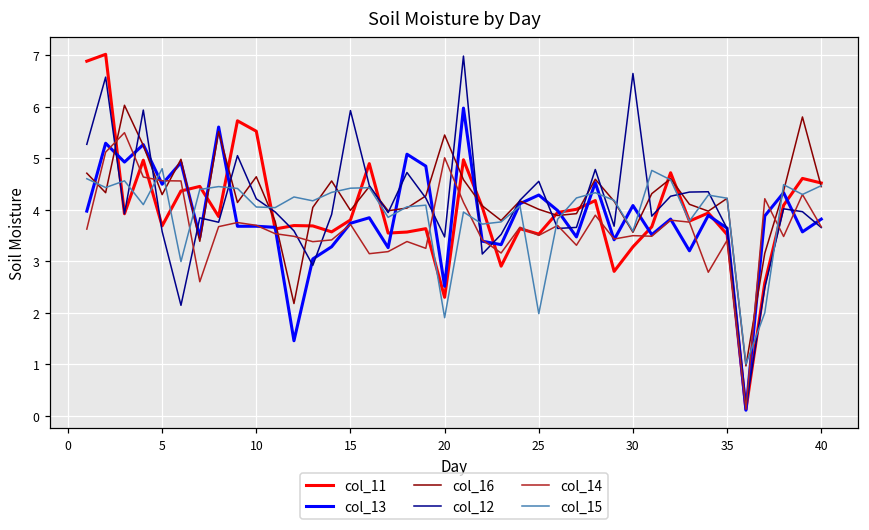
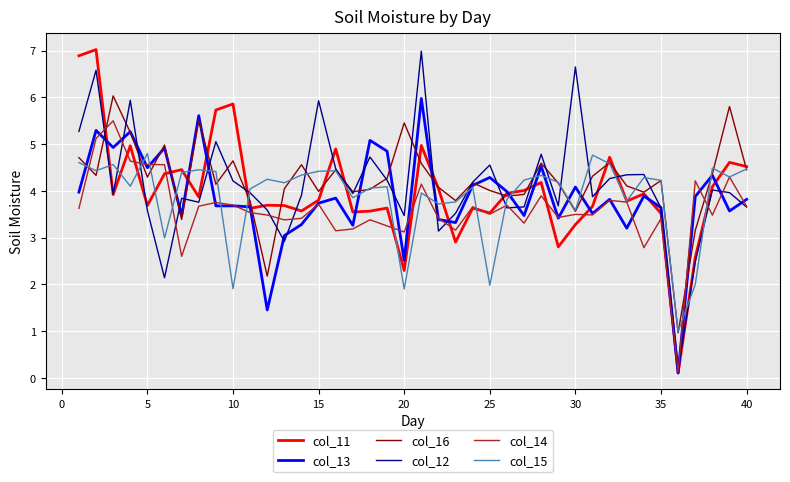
  {
    "col_11": {
      "5": 3.7,
-     "10": 5.5,
+     "10": 5.9,
      "15": 3.8,
      "20": 2.3,
      "30": 3.3,
      "35": 3.5
    },
    "col_13": {
      "5": 4.5,
      "20": 2.5,
      "25": 4.3,
      "30": 4.1,
      "40": 3.8
    },
    "col_16": {
      "5": 4.3,
      "10": 4.6,
      "15": 4.0,
      "20": 5.5,
      "25": 4.0
    },
    "col_12": {
      "5": 3.6,
      "10": 4.2,
      "15": 5.9,
      "20": 3.5,
      "25": 4.6,
      "30": 6.6
    },
    "col_14": {
      "5": 4.6,
-     "20": 5.0,
+     "20": 3.1,
      "30": 3.5,
      "35": 3.4
    },
    "col_15": {
      "5": 4.8,
-     "10": 4.1,
+     "10": 1.9,
      "15": 4.4,
      "20": 1.9,
      "25": 2.0
    }
  }
